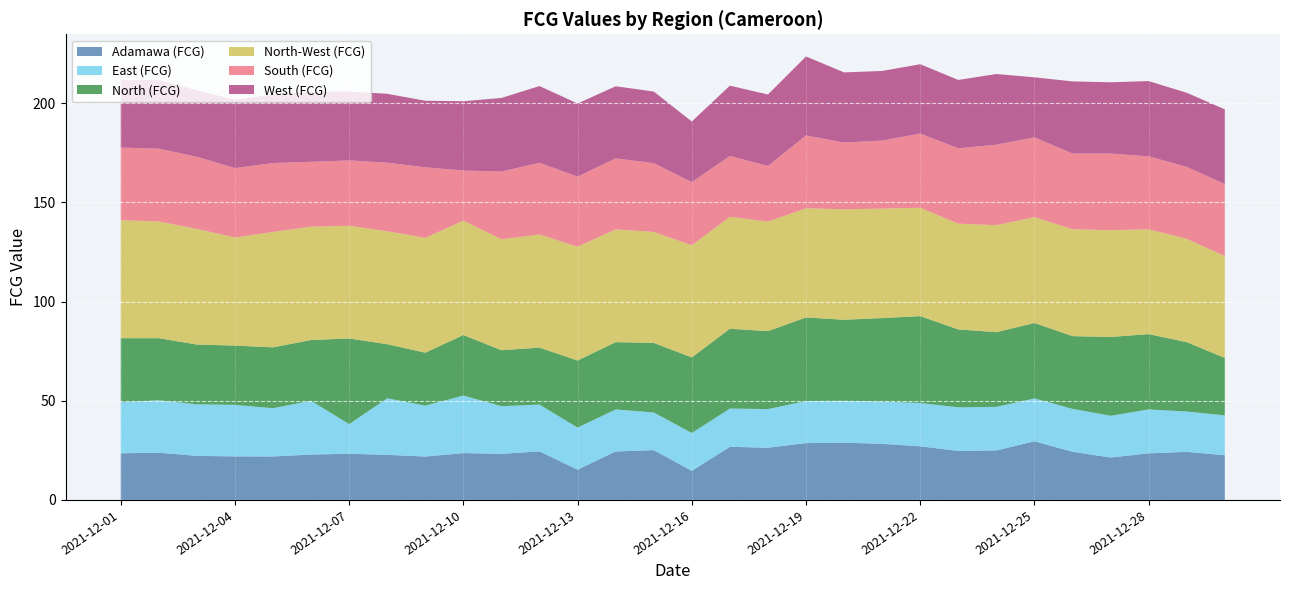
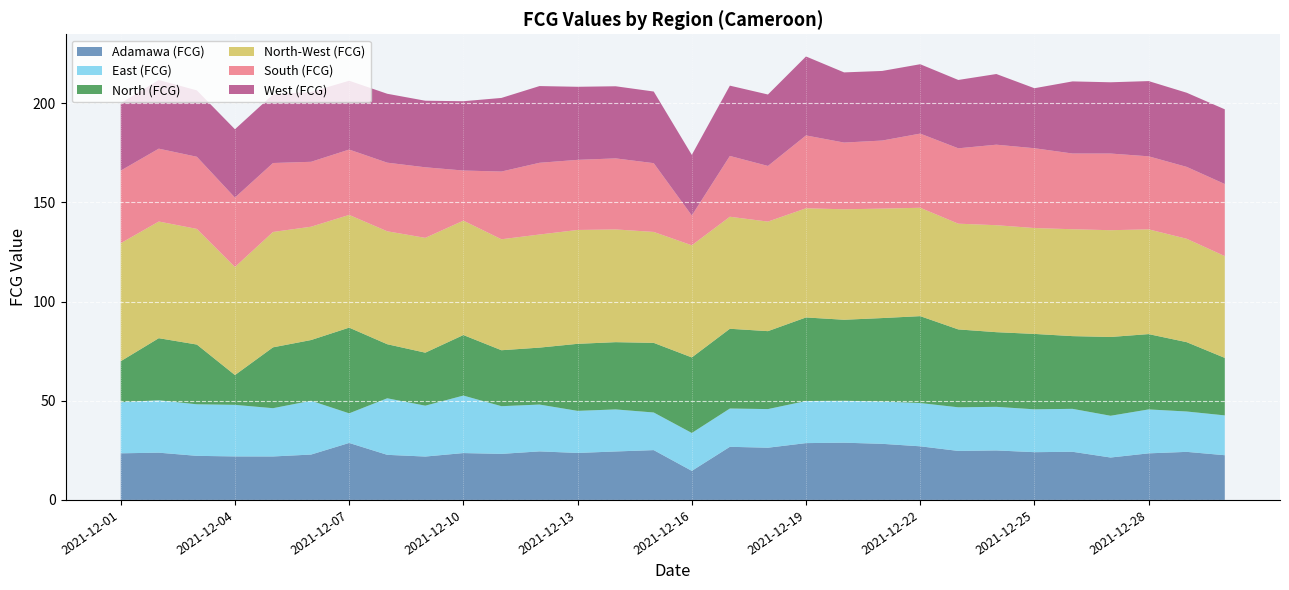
  {
    "Adamawa (FCG)": {
      "2021-12-01": 24,
      "2021-12-04": 22,
-     "2021-12-07": 23,
+     "2021-12-07": 29,
      "2021-12-10": 24,
-     "2021-12-13": 15,
+     "2021-12-13": 24,
      "2021-12-16": 15,
      "2021-12-19": 29,
      "2021-12-22": 27,
-     "2021-12-25": 30,
+     "2021-12-25": 24,
      "2021-12-28": 23
    },
    "East (FCG)": {
      "2021-12-01": 26,
      "2021-12-04": 26,
      "2021-12-07": 15,
      "2021-12-10": 29,
      "2021-12-13": 21,
      "2021-12-16": 19,
      "2021-12-19": 21,
      "2021-12-22": 22,
      "2021-12-25": 22,
      "2021-12-28": 22
    },
    "North (FCG)": {
-     "2021-12-01": 32,
-     "2021-12-04": 30,
+     "2021-12-01": 21,
+     "2021-12-04": 15,
      "2021-12-07": 43,
      "2021-12-10": 31,
      "2021-12-13": 34,
      "2021-12-16": 38,
      "2021-12-19": 42,
      "2021-12-22": 44,
      "2021-12-25": 38,
      "2021-12-28": 38
    },
    "North-West (FCG)": {
      "2021-12-01": 59,
      "2021-12-04": 54,
      "2021-12-07": 57,
      "2021-12-10": 58,
      "2021-12-13": 57,
      "2021-12-16": 57,
      "2021-12-19": 55,
      "2021-12-22": 55,
      "2021-12-25": 53,
      "2021-12-28": 53
    },
    "South (FCG)": {
      "2021-12-01": 37,
      "2021-12-04": 35,
      "2021-12-07": 33,
      "2021-12-10": 25,
      "2021-12-13": 35,
-     "2021-12-16": 32,
+     "2021-12-16": 15,
      "2021-12-19": 37,
      "2021-12-22": 37,
      "2021-12-25": 40,
      "2021-12-28": 37
    },
    "West (FCG)": {
      "2021-12-10": 35,
      "2021-12-13": 37,
      "2021-12-16": 31,
      "2021-12-19": 40,
      "2021-12-22": 35,
      "2021-12-25": 30,
      "2021-12-28": 38
    }
  }
